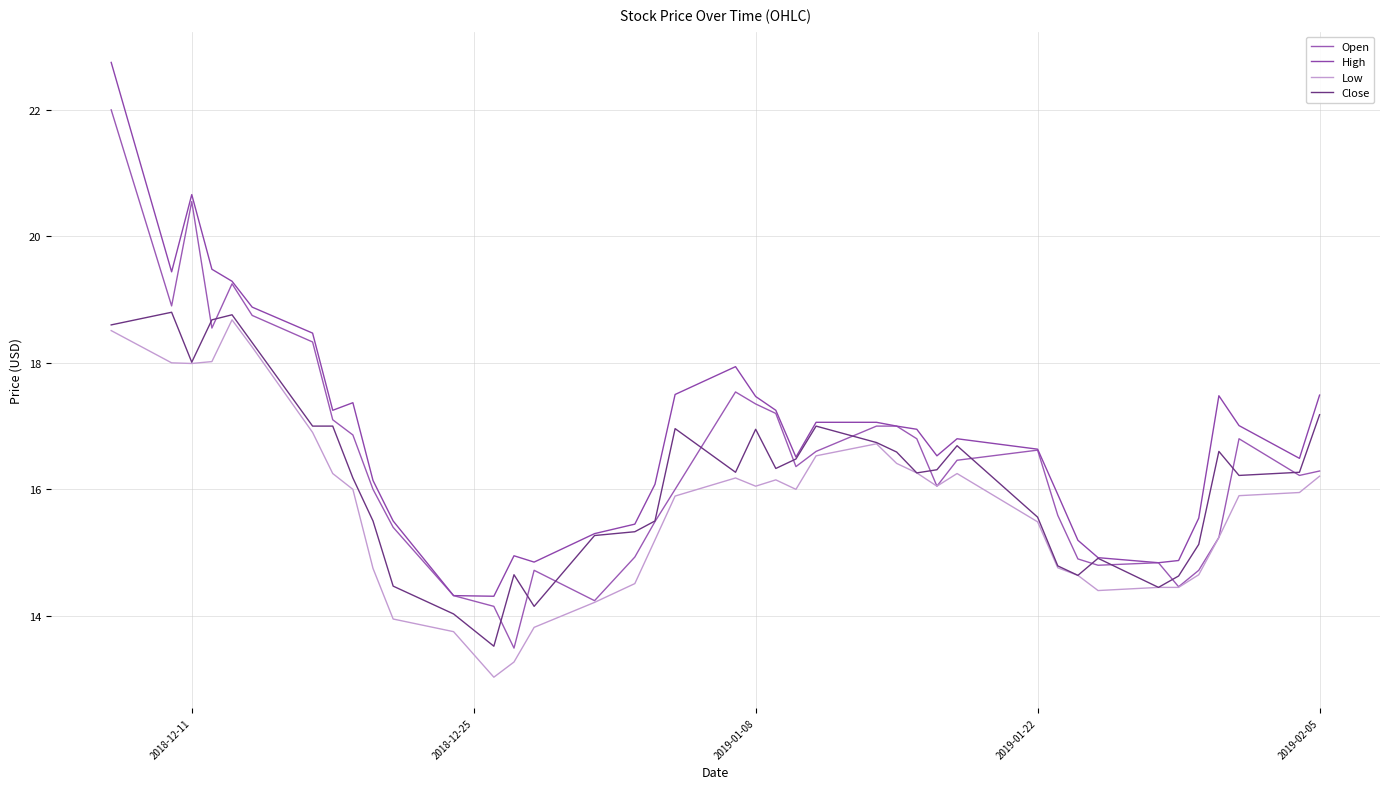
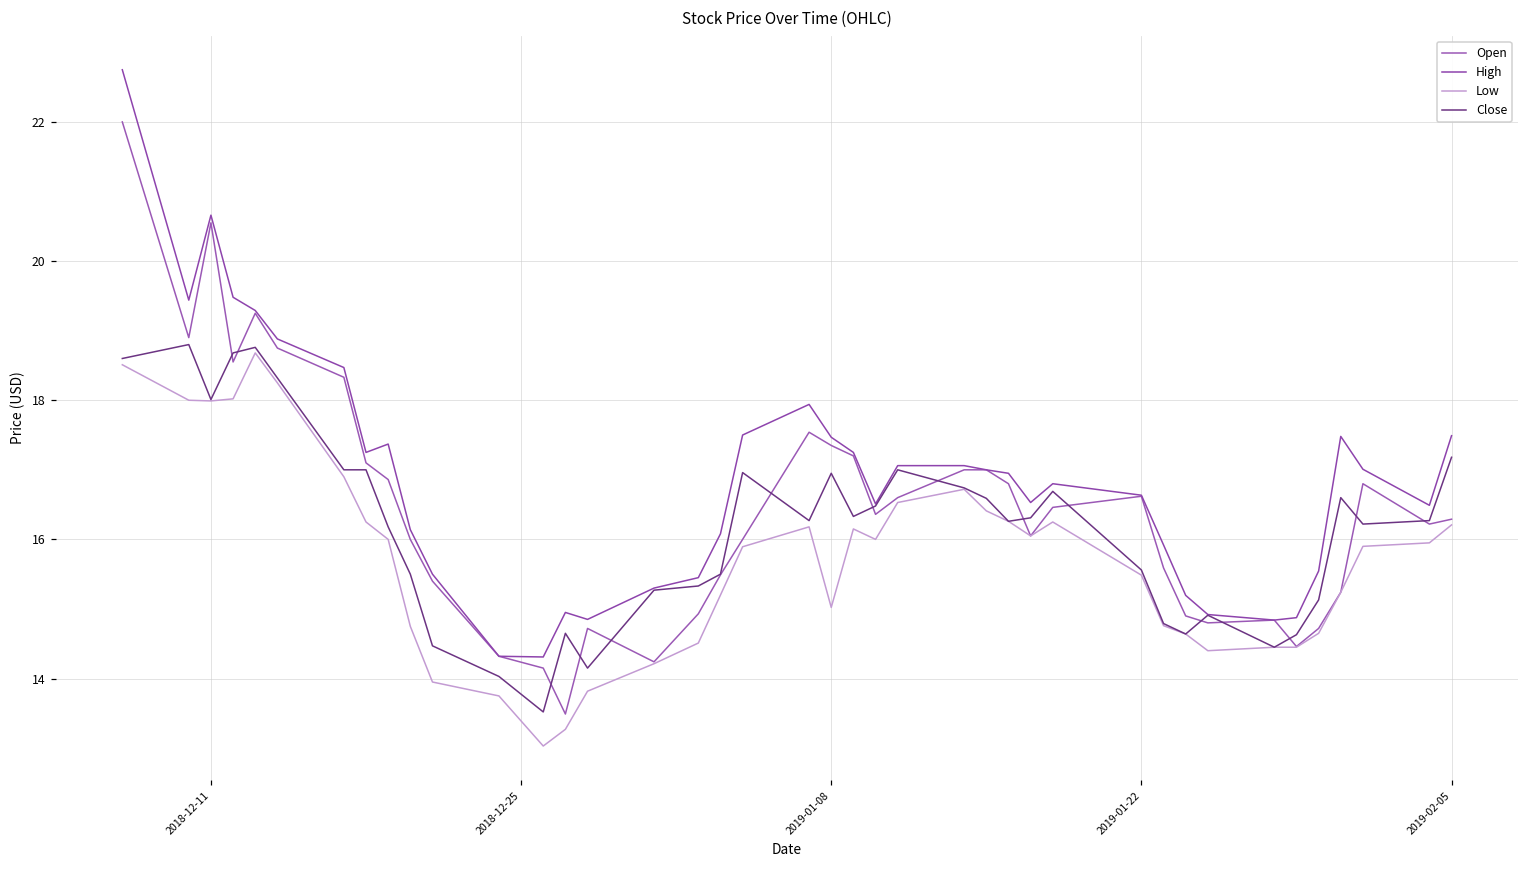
  {
    "Low": {
-     "2019-01-08": 16.0,
+     "2019-01-08": 15.0,
      "2019-01-22": 15.5,
      "2019-02-05": 16.2
    }
  }
